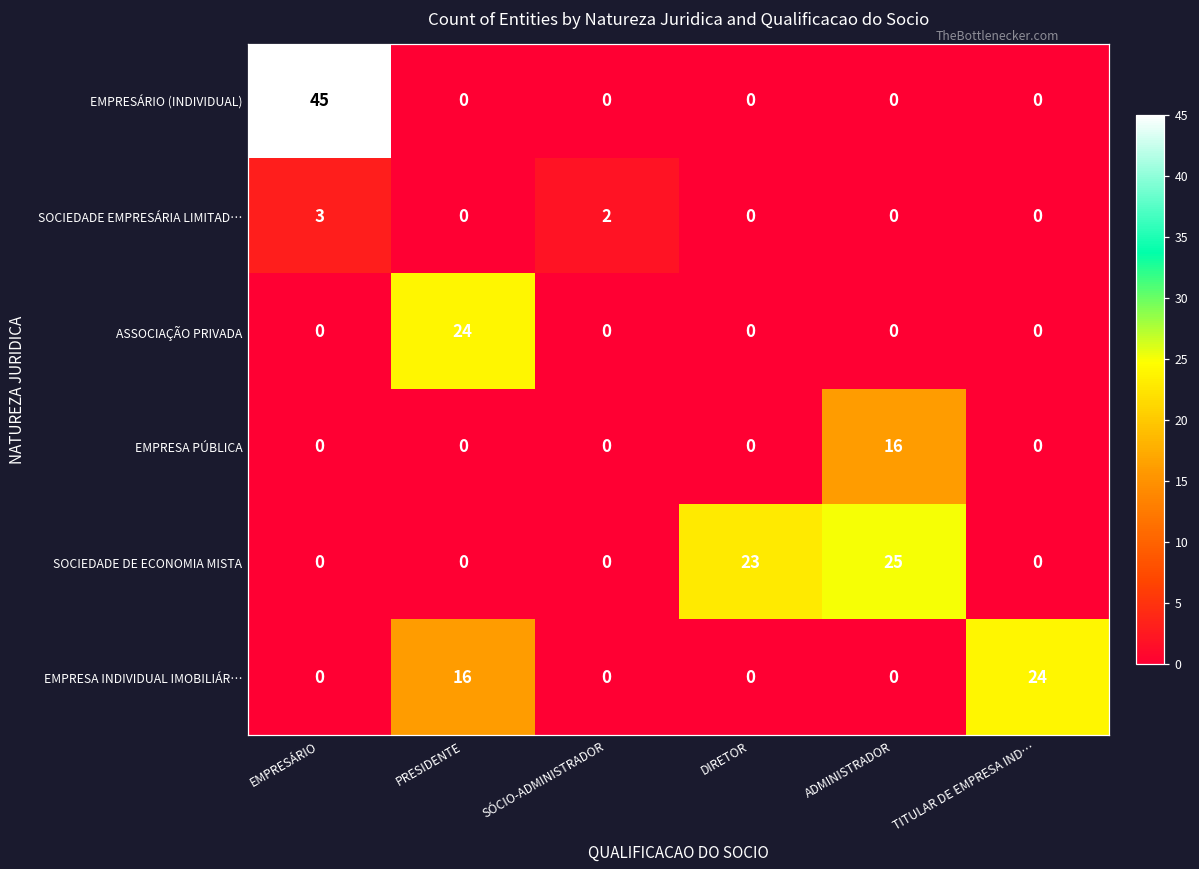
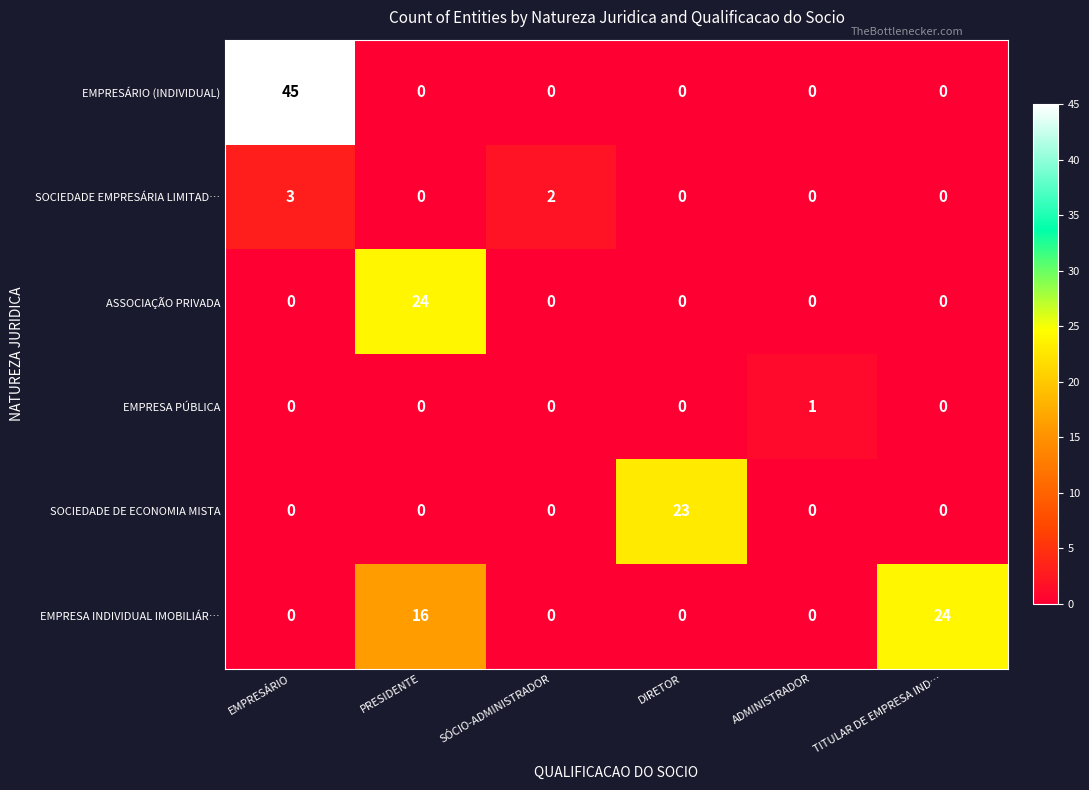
  {
    "EMPRESÁRIO (INDIVIDUAL)": {
      "EMPRESÁRIO": 45,
      "PRESIDENTE": 0,
      "SÓCIO-ADMINISTRADOR": 0,
      "DIRETOR": 0,
      "ADMINISTRADOR": 0,
      "TITULAR DE EMPRESA IND…": 0
    },
    "SOCIEDADE EMPRESÁRIA LIMITAD…": {
      "EMPRESÁRIO": 3,
      "PRESIDENTE": 0,
      "SÓCIO-ADMINISTRADOR": 2,
      "DIRETOR": 0,
      "ADMINISTRADOR": 0,
      "TITULAR DE EMPRESA IND…": 0
    },
    "ASSOCIAÇÃO PRIVADA": {
      "EMPRESÁRIO": 0,
      "PRESIDENTE": 24,
      "SÓCIO-ADMINISTRADOR": 0,
      "DIRETOR": 0,
      "ADMINISTRADOR": 0,
      "TITULAR DE EMPRESA IND…": 0
    },
    "EMPRESA PÚBLICA": {
      "EMPRESÁRIO": 0,
      "PRESIDENTE": 0,
      "SÓCIO-ADMINISTRADOR": 0,
      "DIRETOR": 0,
-     "ADMINISTRADOR": 16,
+     "ADMINISTRADOR": 1,
      "TITULAR DE EMPRESA IND…": 0
    },
    "SOCIEDADE DE ECONOMIA MISTA": {
      "EMPRESÁRIO": 0,
      "PRESIDENTE": 0,
      "SÓCIO-ADMINISTRADOR": 0,
      "DIRETOR": 23,
-     "ADMINISTRADOR": 25,
+     "ADMINISTRADOR": 0,
      "TITULAR DE EMPRESA IND…": 0
    },
    "EMPRESA INDIVIDUAL IMOBILIÁR…": {
      "EMPRESÁRIO": 0,
      "PRESIDENTE": 16,
      "SÓCIO-ADMINISTRADOR": 0,
      "DIRETOR": 0,
      "ADMINISTRADOR": 0,
      "TITULAR DE EMPRESA IND…": 24
    }
  }
